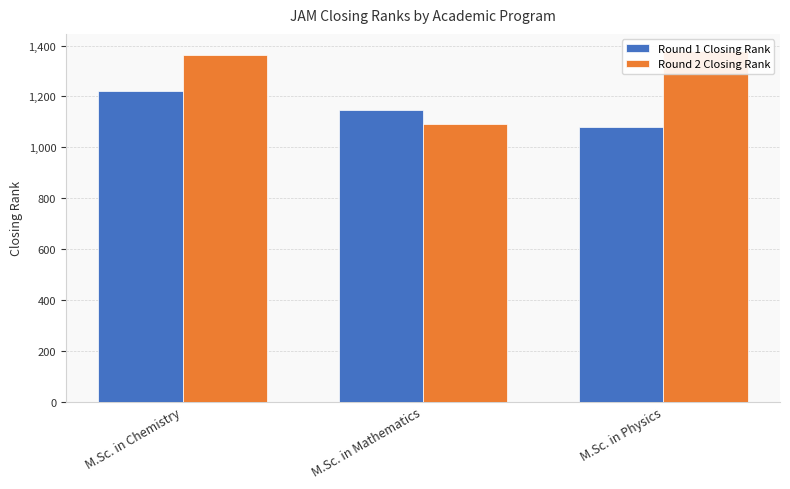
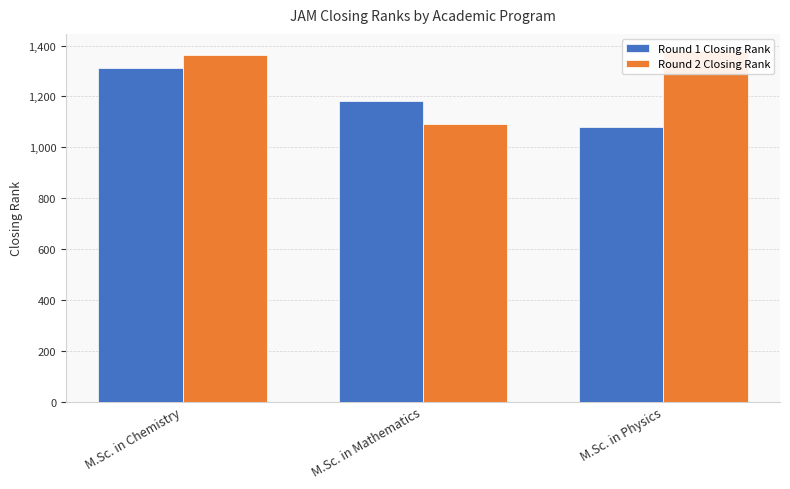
  {
    "Round 1 Closing Rank": {
-     "M.Sc. in Chemistry": "1,220",
-     "M.Sc. in Mathematics": "1,150",
+     "M.Sc. in Chemistry": "1,310",
+     "M.Sc. in Mathematics": "1,180",
      "M.Sc. in Physics": "1,080"
    },
    "Round 2 Closing Rank": {
      "M.Sc. in Chemistry": "1,360",
      "M.Sc. in Mathematics": "1,090"
    }
  }
